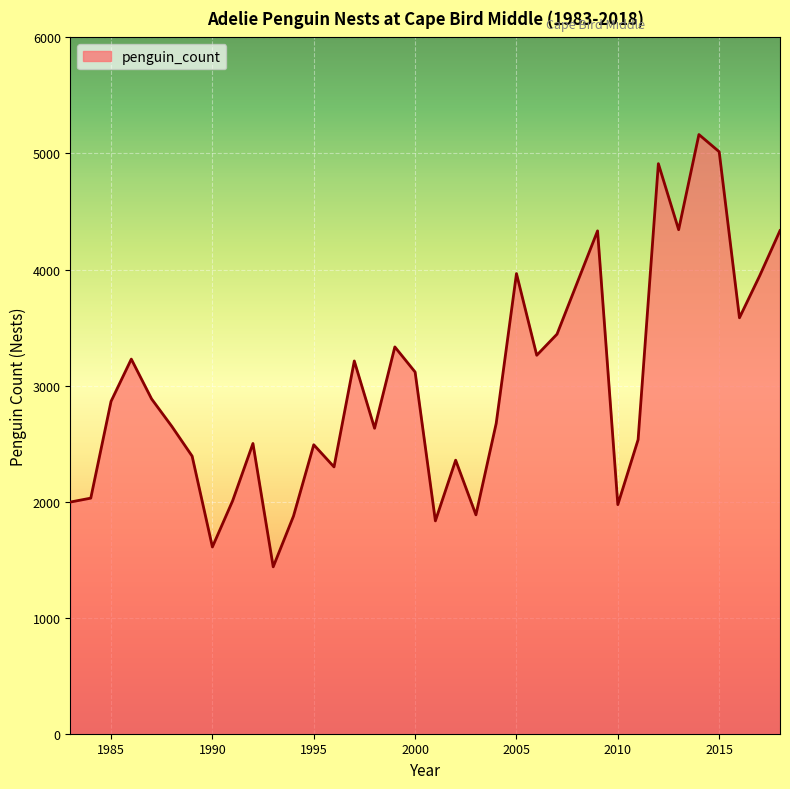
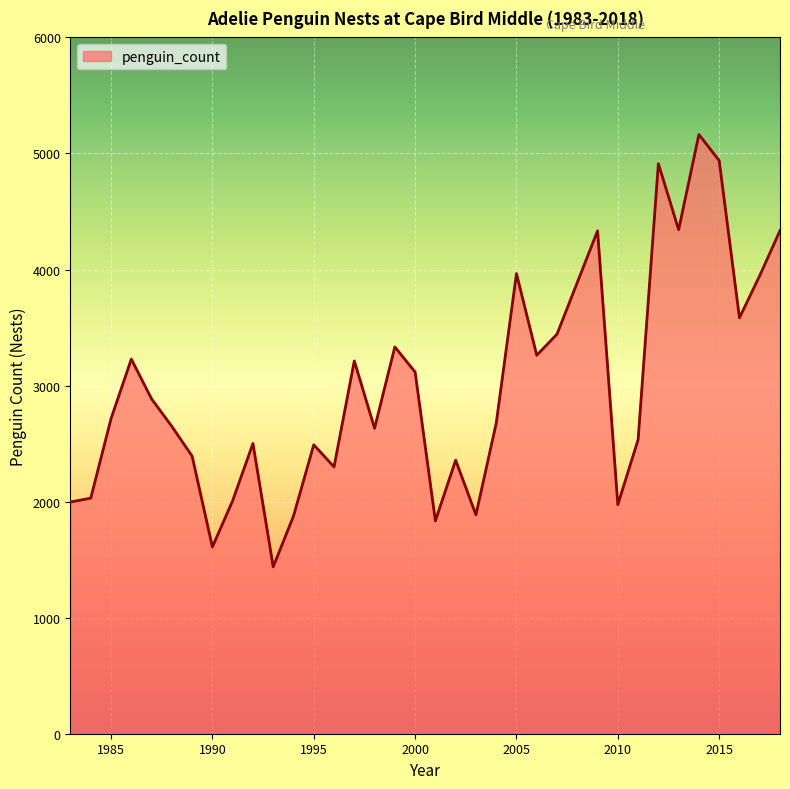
  {
-   "1985": 2860,
+   "1985": 2720,
    "1990": 1610,
    "1995": 2490,
    "2000": 3120,
    "2005": 3970,
    "2010": 1970,
-   "2015": 5010
+   "2015": 4940
  }
